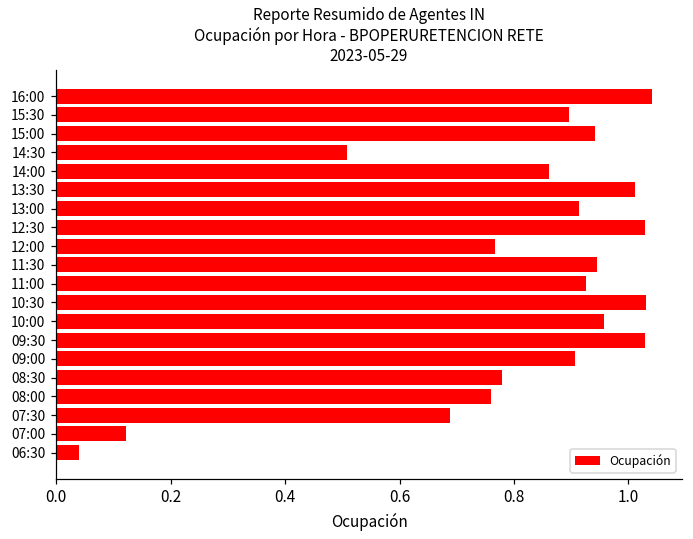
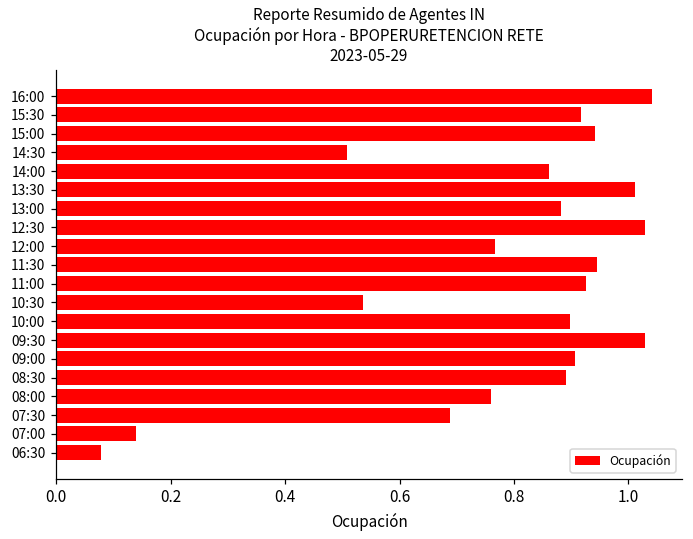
  {
    "16:00": 1.04,
-   "15:30": 0.90,
+   "15:30": 0.92,
    "15:00": 0.94,
    "14:30": 0.51,
    "14:00": 0.86,
    "13:30": 1.01,
-   "13:00": 0.91,
+   "13:00": 0.88,
    "12:30": 1.03,
    "12:00": 0.77,
    "11:30": 0.95,
    "11:00": 0.93,
-   "10:30": 1.03,
-   "10:00": 0.96,
+   "10:30": 0.54,
+   "10:00": 0.90,
    "09:30": 1.03,
    "09:00": 0.91,
-   "08:30": 0.78,
+   "08:30": 0.89,
    "08:00": 0.76,
    "07:30": 0.69,
-   "07:00": 0.12,
-   "06:30": 0.04
+   "07:00": 0.14,
+   "06:30": 0.08
  }
